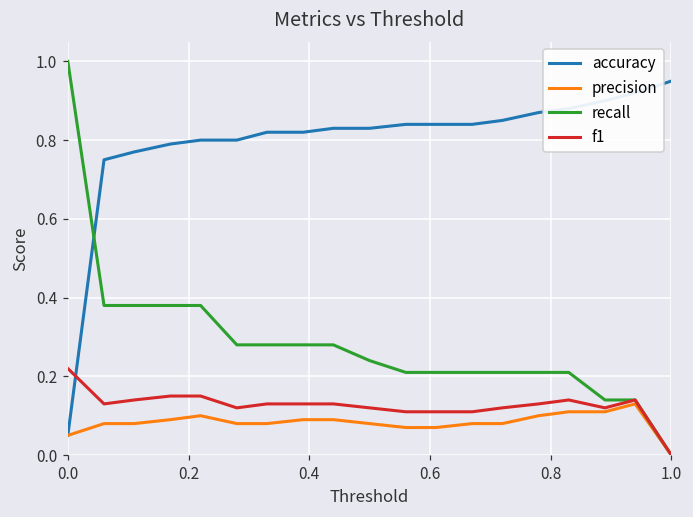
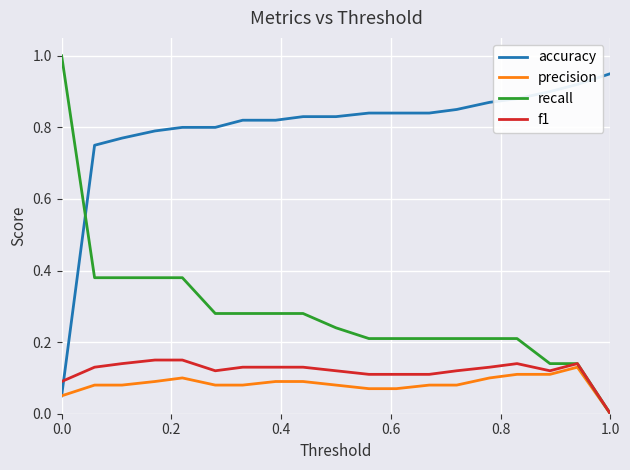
  {
    "accuracy": {
      "1.0": 0.95
    },
    "recall": {
      "0.0": 1.00
    },
    "f1": {
-     "0.0": 0.22
+     "0.0": 0.09
    }
  }
